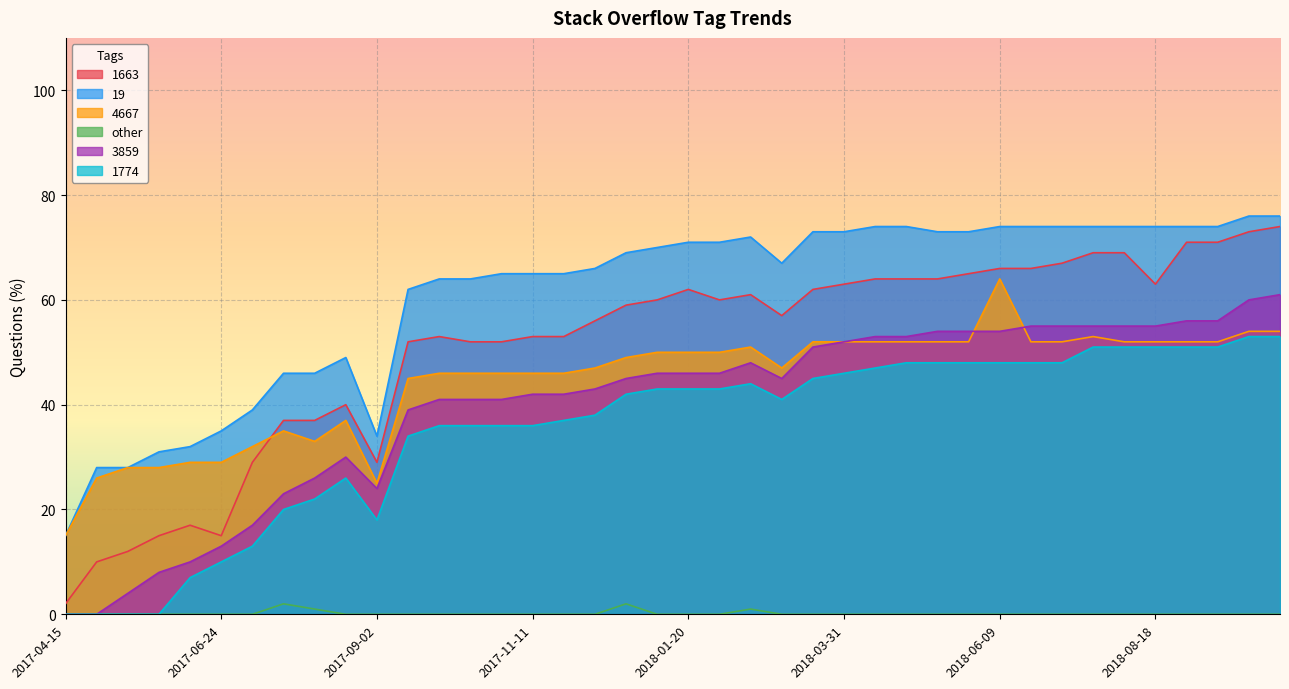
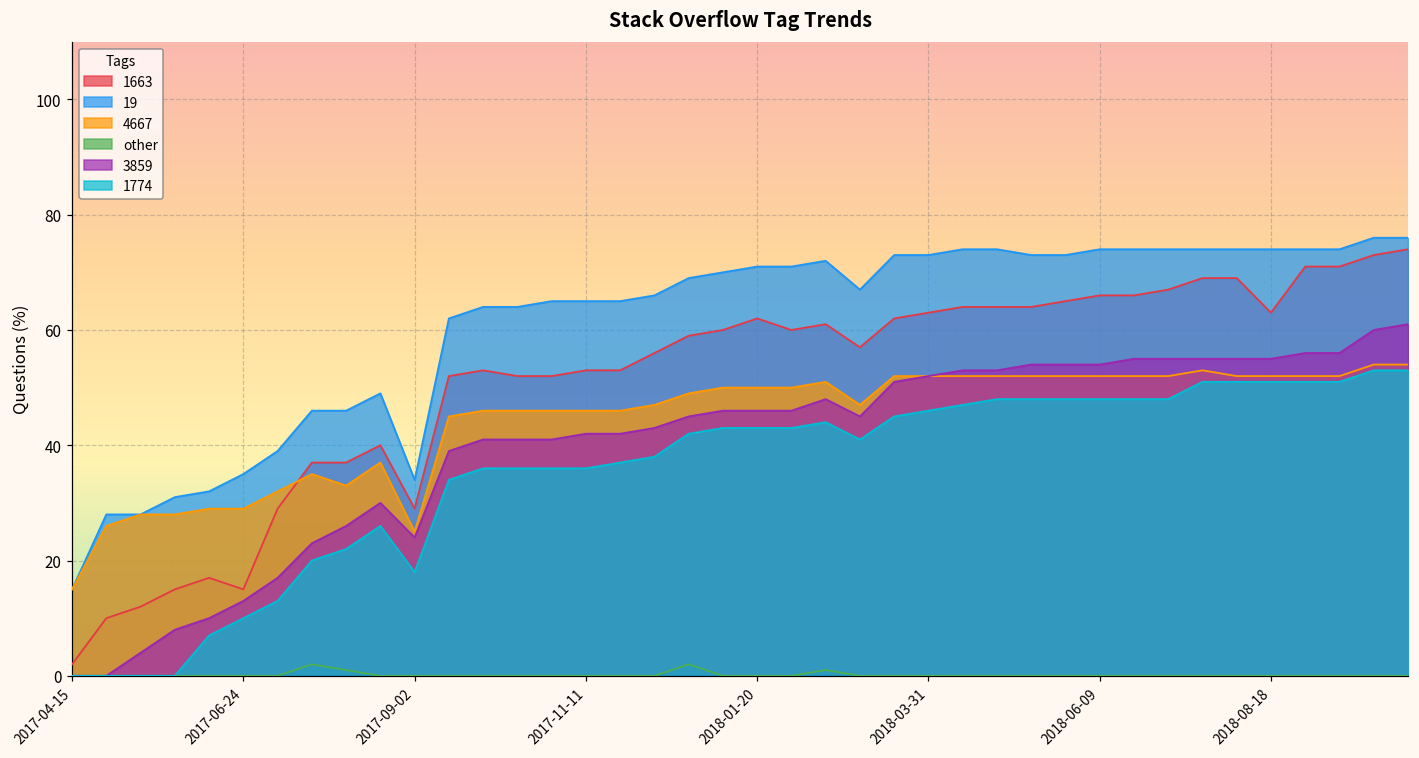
  {
    "1663": {
      "2017-04-15": 2,
      "2017-06-24": 15,
      "2017-09-02": 29,
      "2017-11-11": 53,
      "2018-01-20": 62,
      "2018-03-31": 63,
      "2018-06-09": 66,
      "2018-08-18": 63
    },
    "4667": {
      "2017-06-24": 29,
      "2017-09-02": 25,
      "2017-11-11": 46,
      "2018-01-20": 50,
-     "2018-06-09": 64,
+     "2018-06-09": 52,
      "2018-08-18": 52
    },
    "other": {
      "2017-06-24": 0,
      "2017-09-02": 0,
      "2017-11-11": 0,
      "2018-01-20": 0,
      "2018-03-31": 0,
      "2018-06-09": 0,
      "2018-08-18": 0
    },
    "3859": {
      "2017-06-24": 13,
      "2017-09-02": 24,
      "2017-11-11": 42,
      "2018-01-20": 46,
      "2018-06-09": 54,
      "2018-08-18": 55
    }
  }
